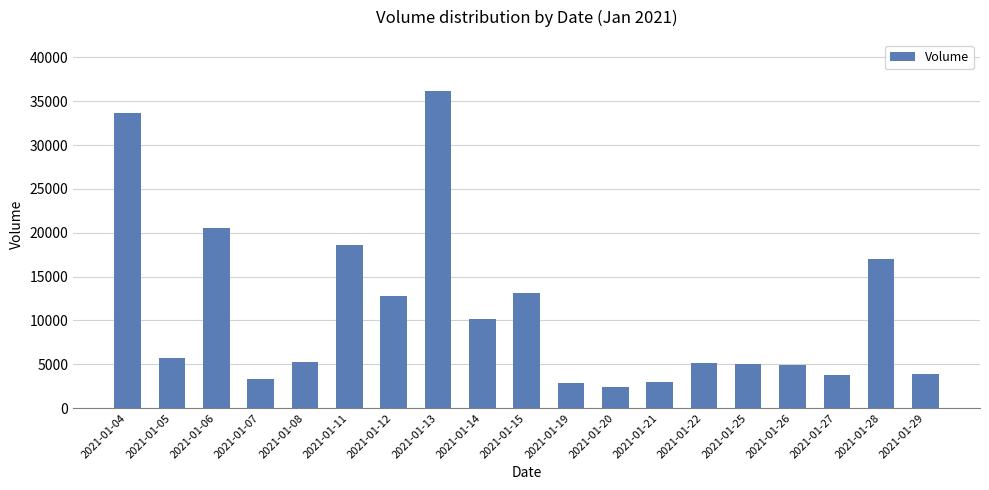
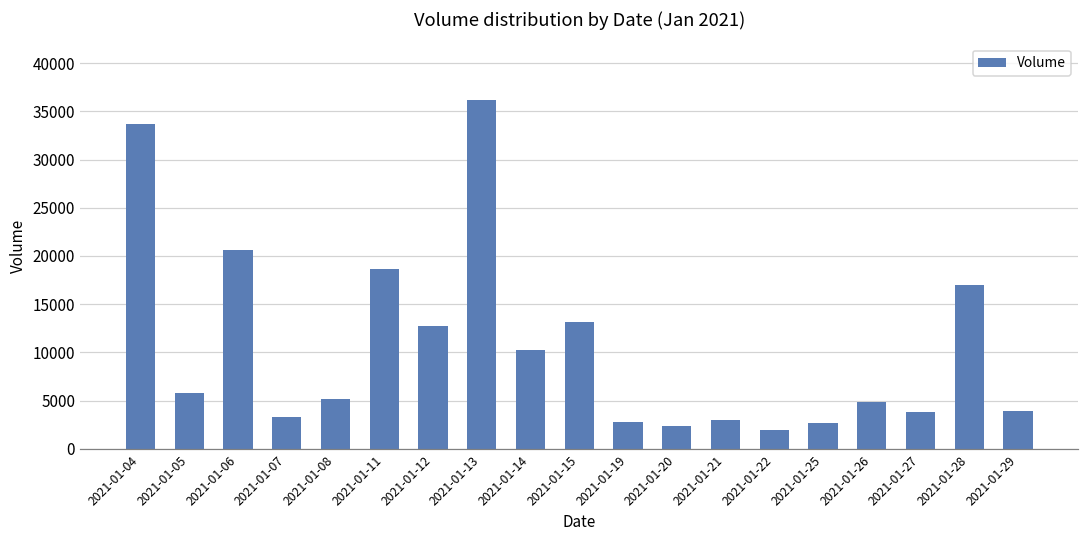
  {
    "2021-01-04": 34000,
    "2021-01-05": 6000,
    "2021-01-06": 21000,
    "2021-01-07": 3000,
    "2021-01-08": 5000,
    "2021-01-11": 19000,
    "2021-01-12": 13000,
    "2021-01-13": 36000,
    "2021-01-14": 10000,
    "2021-01-15": 13000,
    "2021-01-19": 3000,
    "2021-01-20": 2000,
    "2021-01-21": 3000,
-   "2021-01-22": 5000,
-   "2021-01-25": 5000,
+   "2021-01-22": 2000,
+   "2021-01-25": 3000,
    "2021-01-26": 5000,
    "2021-01-27": 4000,
    "2021-01-28": 17000,
    "2021-01-29": 4000
  }
